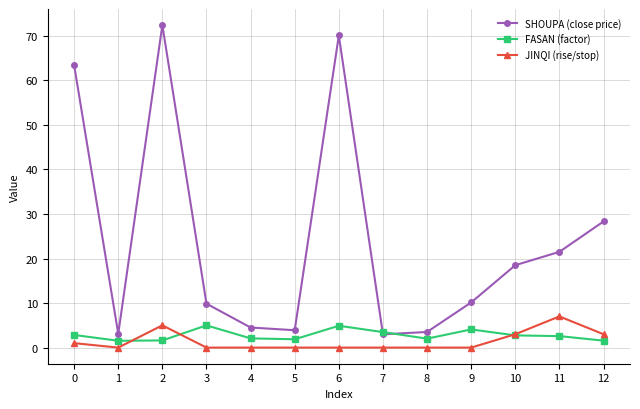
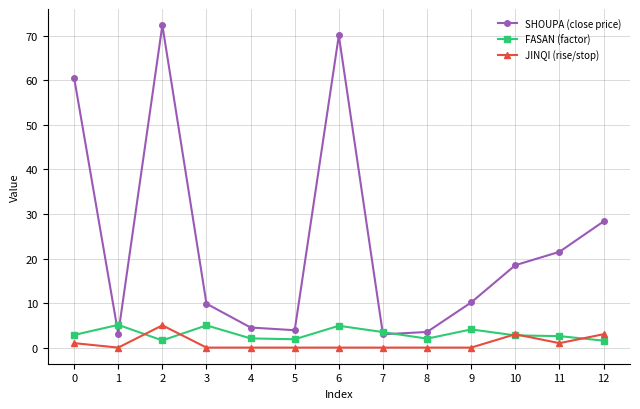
  {
    "SHOUPA (close price)": {
-     "0": 63,
+     "0": 61,
      "1": 3,
      "2": 72,
      "3": 10,
      "4": 5,
      "5": 4,
      "6": 70,
      "8": 4,
      "9": 10,
      "10": 19,
      "11": 22,
      "12": 28
    },
    "FASAN (factor)": {
      "0": 3,
-     "1": 2,
+     "1": 5,
      "2": 2,
      "3": 5,
      "4": 2,
      "5": 2,
      "6": 5,
      "8": 2,
      "9": 4,
      "11": 3,
      "12": 2
    },
    "JINQI (rise/stop)": {
      "0": 1,
      "1": 0,
      "2": 5,
      "3": 0,
      "4": 0,
      "5": 0,
      "6": 0,
      "7": 0,
      "8": 0,
      "9": 0,
-     "11": 7,
+     "11": 1,
      "12": 3
    }
  }
